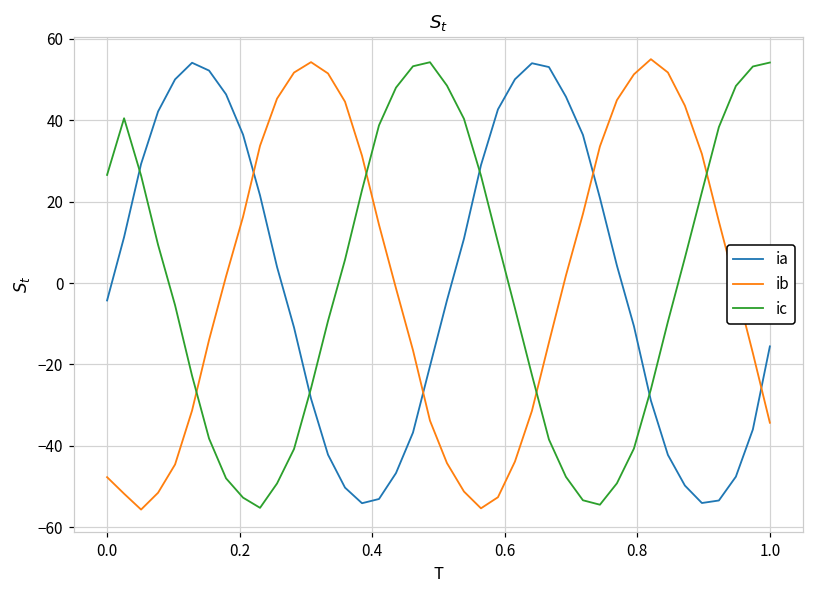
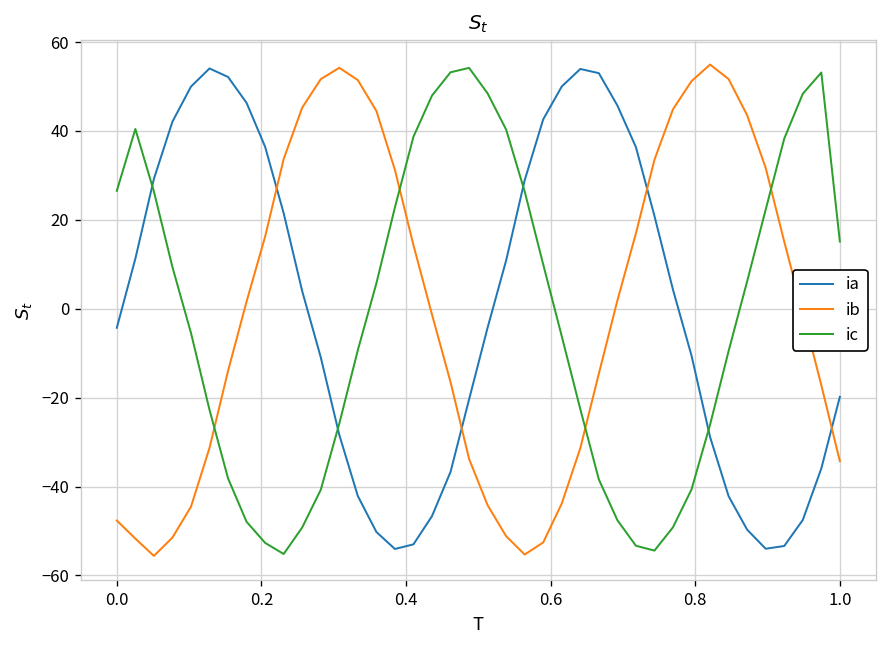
  {
    "ia": {
      "0.0": -4,
-     "1.0": -16
+     "1.0": -20
    },
    "ib": {
      "0.0": -48,
      "1.0": -34
    },
    "ic": {
      "0.0": 27,
-     "1.0": 54
+     "1.0": 15
    }
  }
